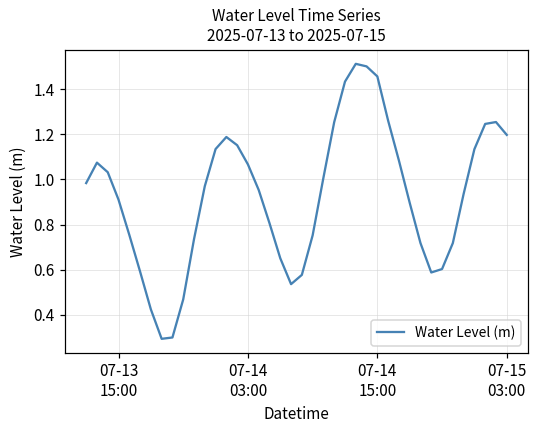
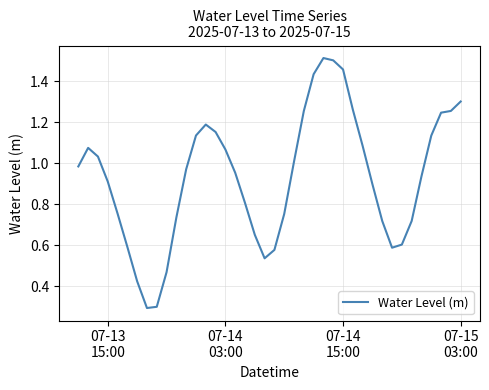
  {
    "07-13 15:00": 0.91,
    "07-14 03:00": 1.07,
    "07-14 15:00": 1.46,
-   "07-15 03:00": 1.20
+   "07-15 03:00": 1.30
  }
